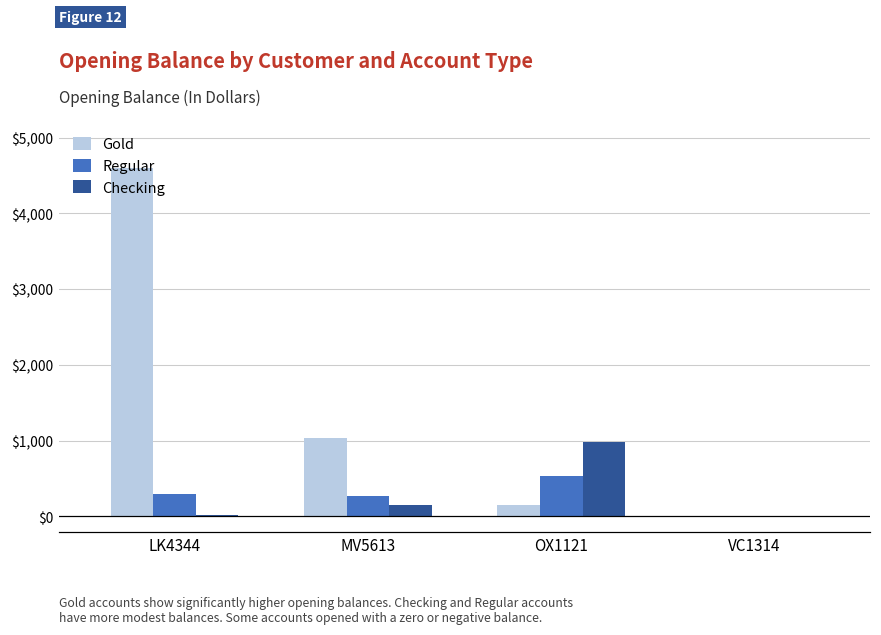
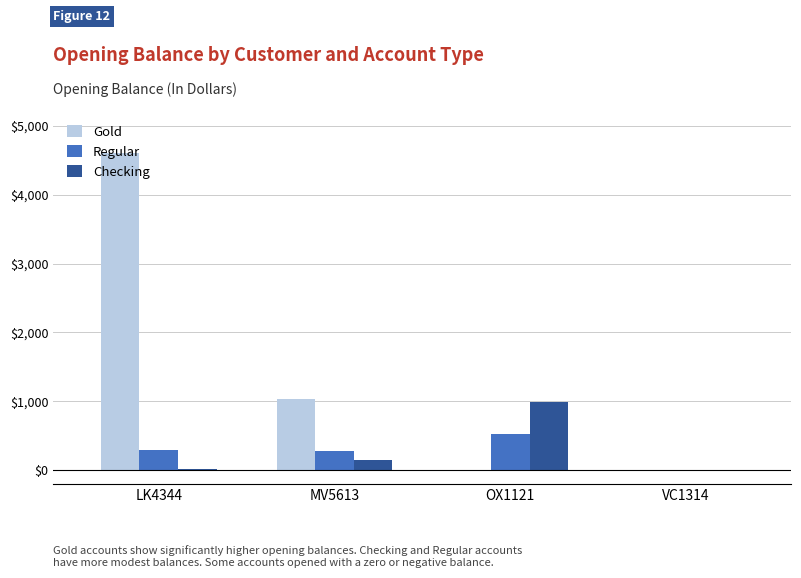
  {
    "Gold": {
      "LK4344": "$4,600",
      "MV5613": "$1,000",
-     "OX1121": "$100"
+     "OX1121": "$0"
    }
  }
